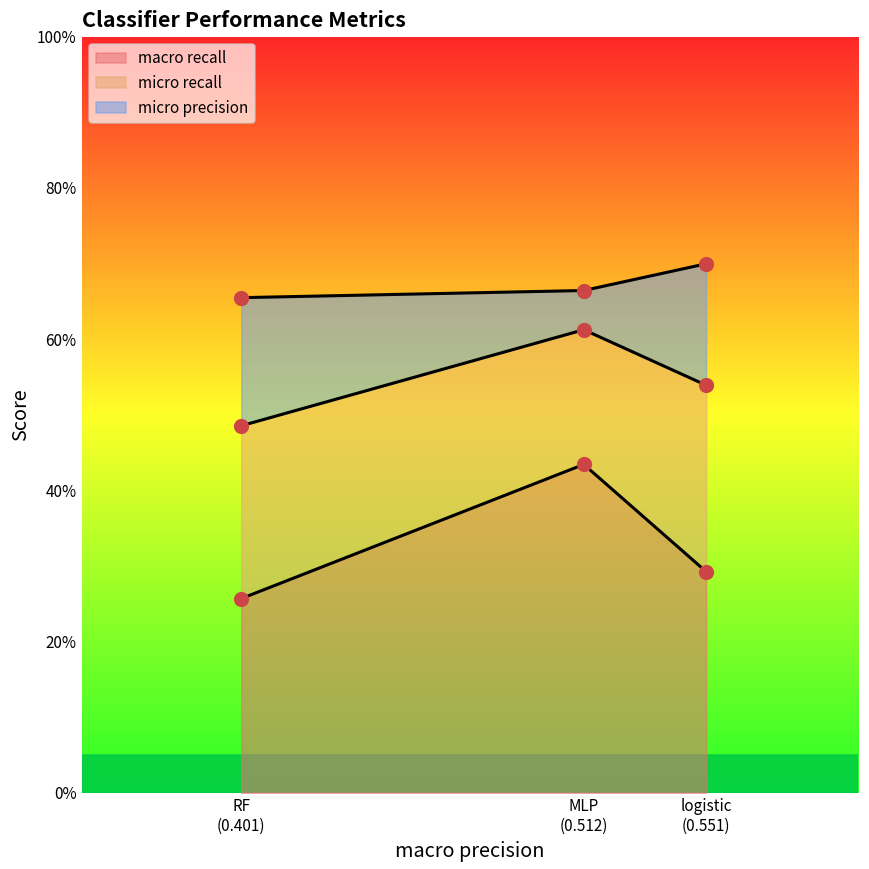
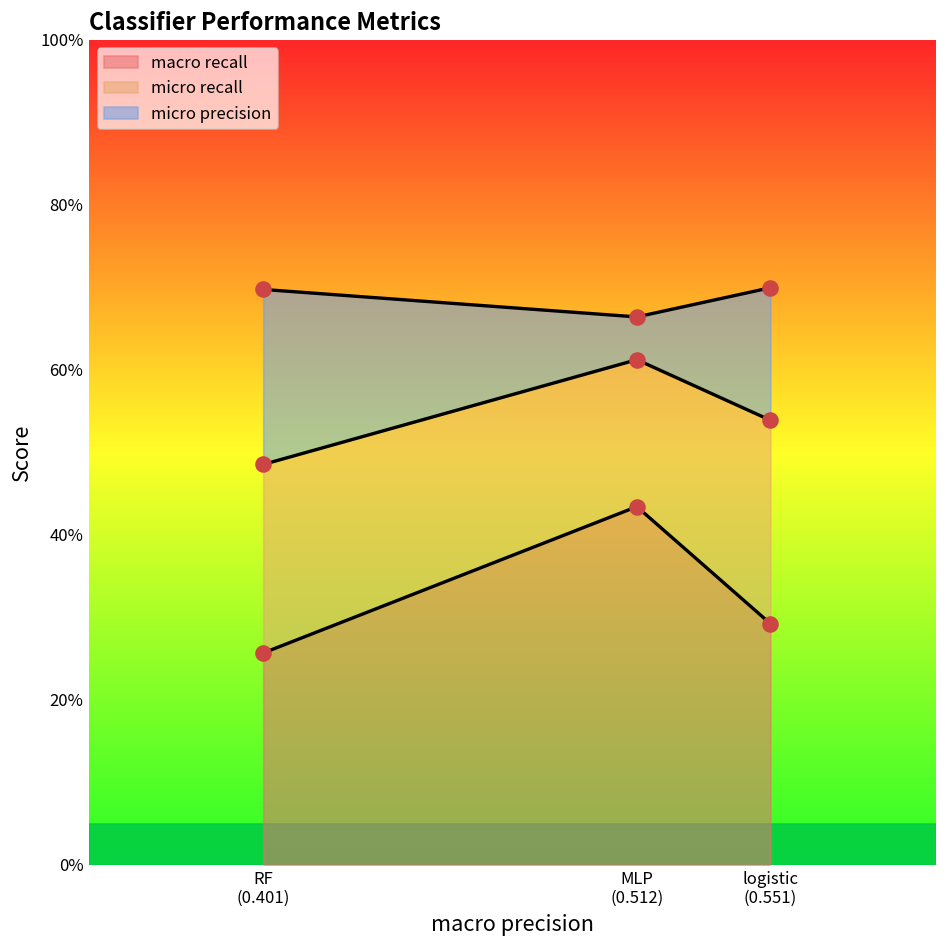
  {
    "micro precision": {
-     "RF (0.401)": "65%"
+     "RF (0.401)": "70%"
    }
  }
